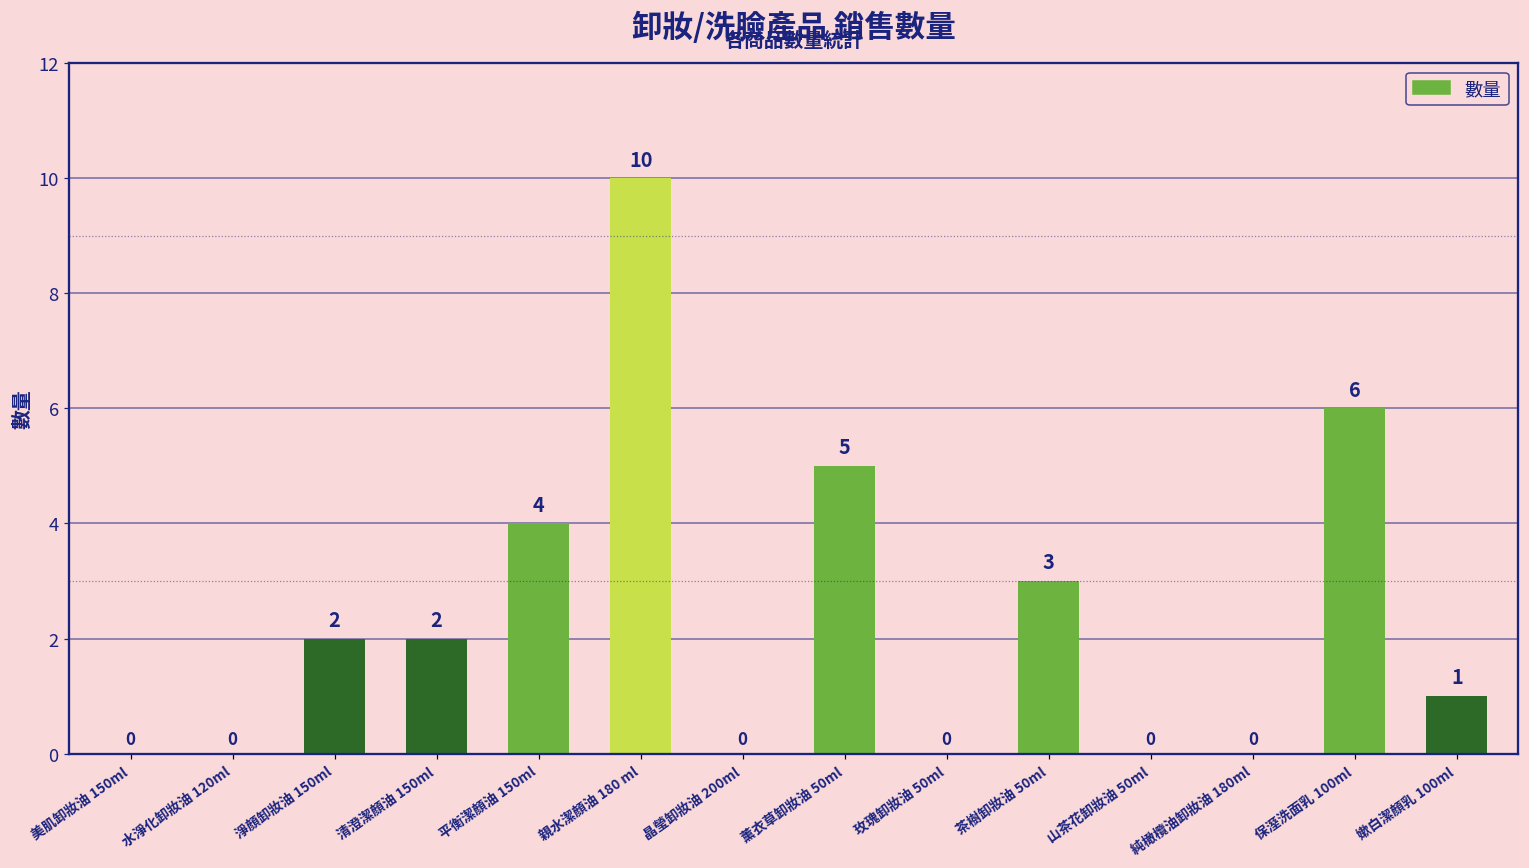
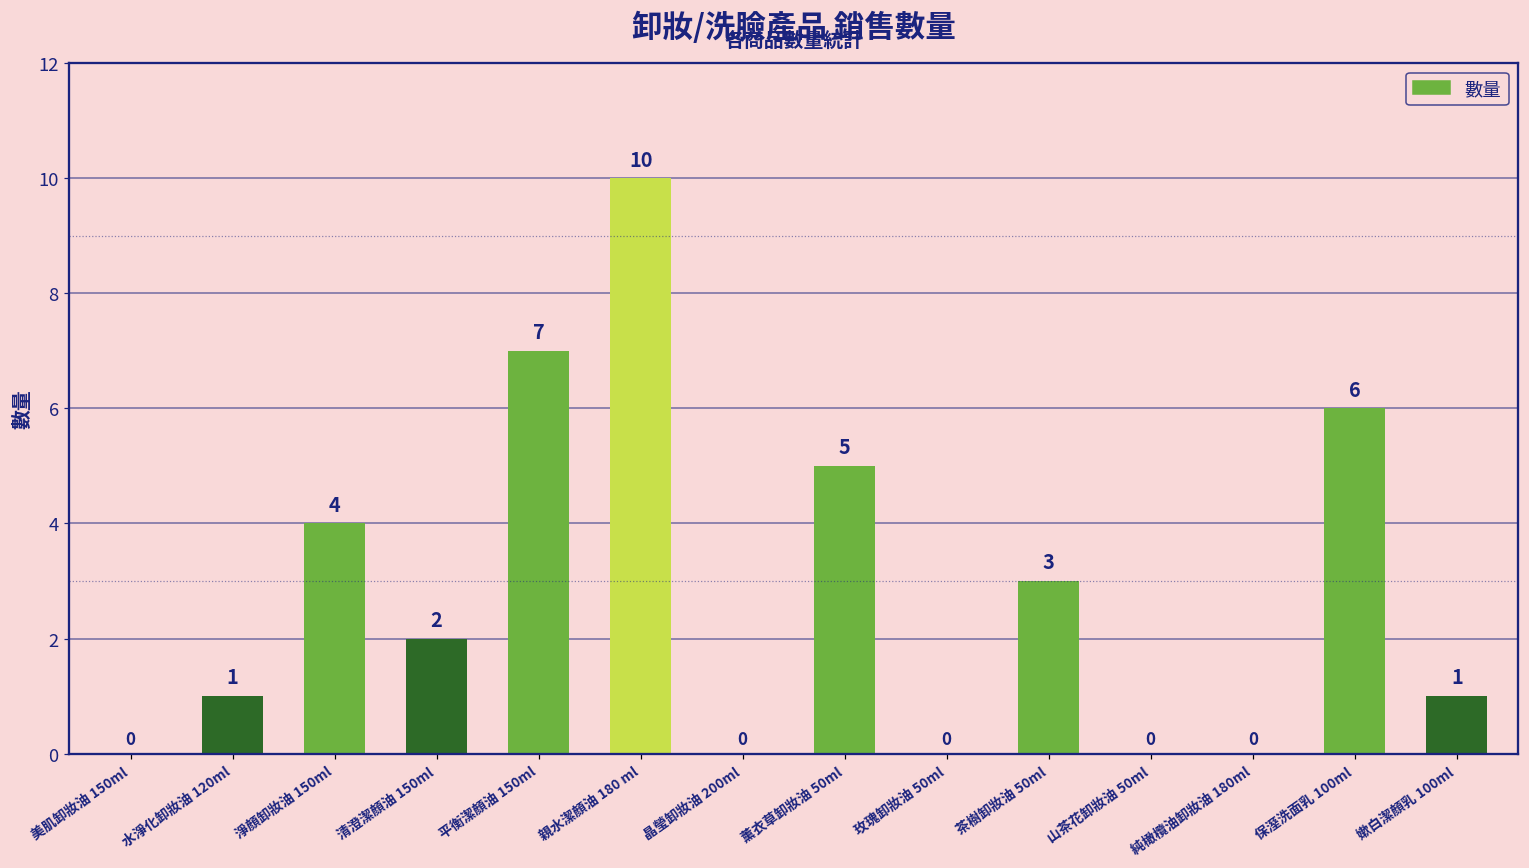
  {
    "美肌卸妝油 150ml": 0,
-   "水淨化卸妝油 120ml": 0,
-   "淨顏卸妝油 150ml": 2,
+   "水淨化卸妝油 120ml": 1,
+   "淨顏卸妝油 150ml": 4,
    "清澄潔顏油 150ml": 2,
-   "平衡潔顏油 150ml": 4,
+   "平衡潔顏油 150ml": 7,
    "親水潔顏油 180 ml": 10,
    "晶瑩卸妝油 200ml": 0,
    "薰衣草卸妝油 50ml": 5,
    "玫瑰卸妝油 50ml": 0,
    "茶樹卸妝油 50ml": 3,
    "山茶花卸妝油 50ml": 0,
    "純橄欖油卸妝油 180ml": 0,
    "保溼洗面乳 100ml": 6,
    "嫰白潔顏乳 100ml": 1
  }
